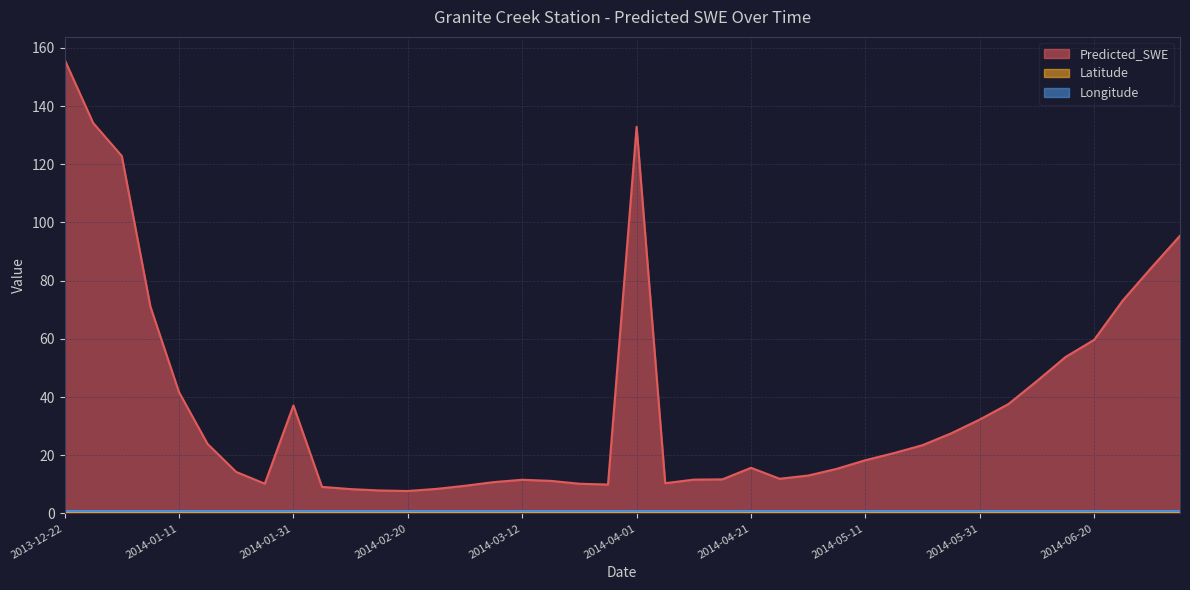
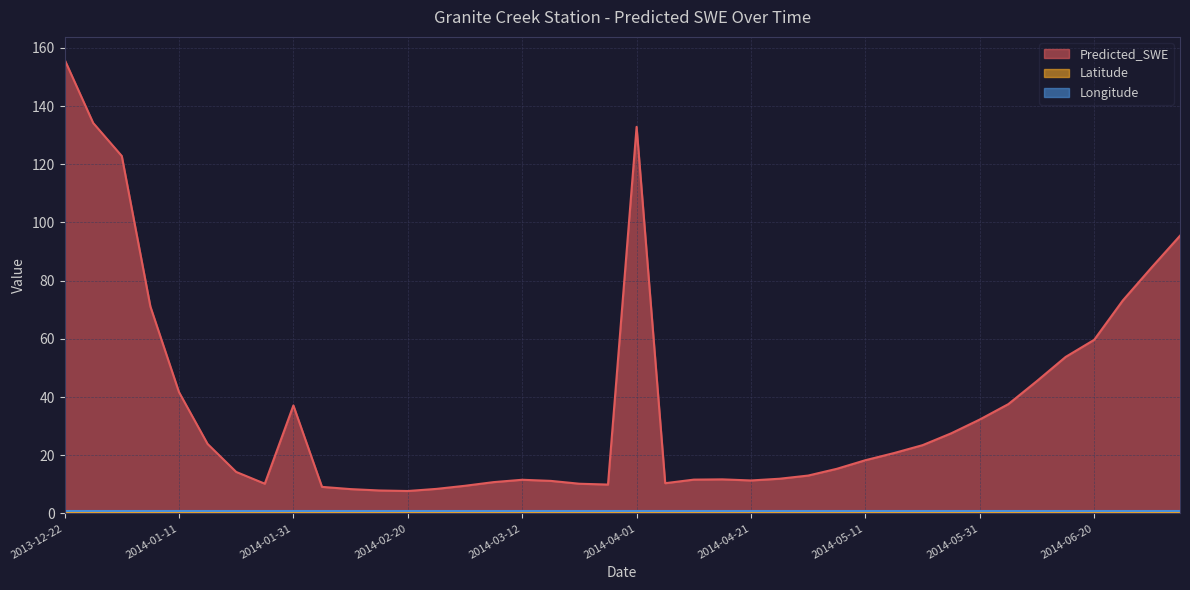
  {
    "Predicted_SWE": {
      "2013-12-22": 156,
      "2014-01-11": 42,
      "2014-01-31": 37,
      "2014-02-20": 8,
      "2014-03-12": 12,
      "2014-04-01": 133,
-     "2014-04-21": 16,
+     "2014-04-21": 11,
      "2014-05-11": 18,
      "2014-05-31": 32,
      "2014-06-20": 60
    },
    "Longitude": {
      "2013-12-22": 1,
      "2014-01-11": 1,
      "2014-01-31": 1,
      "2014-02-20": 1,
      "2014-03-12": 1,
      "2014-04-01": 1,
      "2014-04-21": 1,
      "2014-05-11": 1,
      "2014-05-31": 1,
      "2014-06-20": 1
    }
  }
